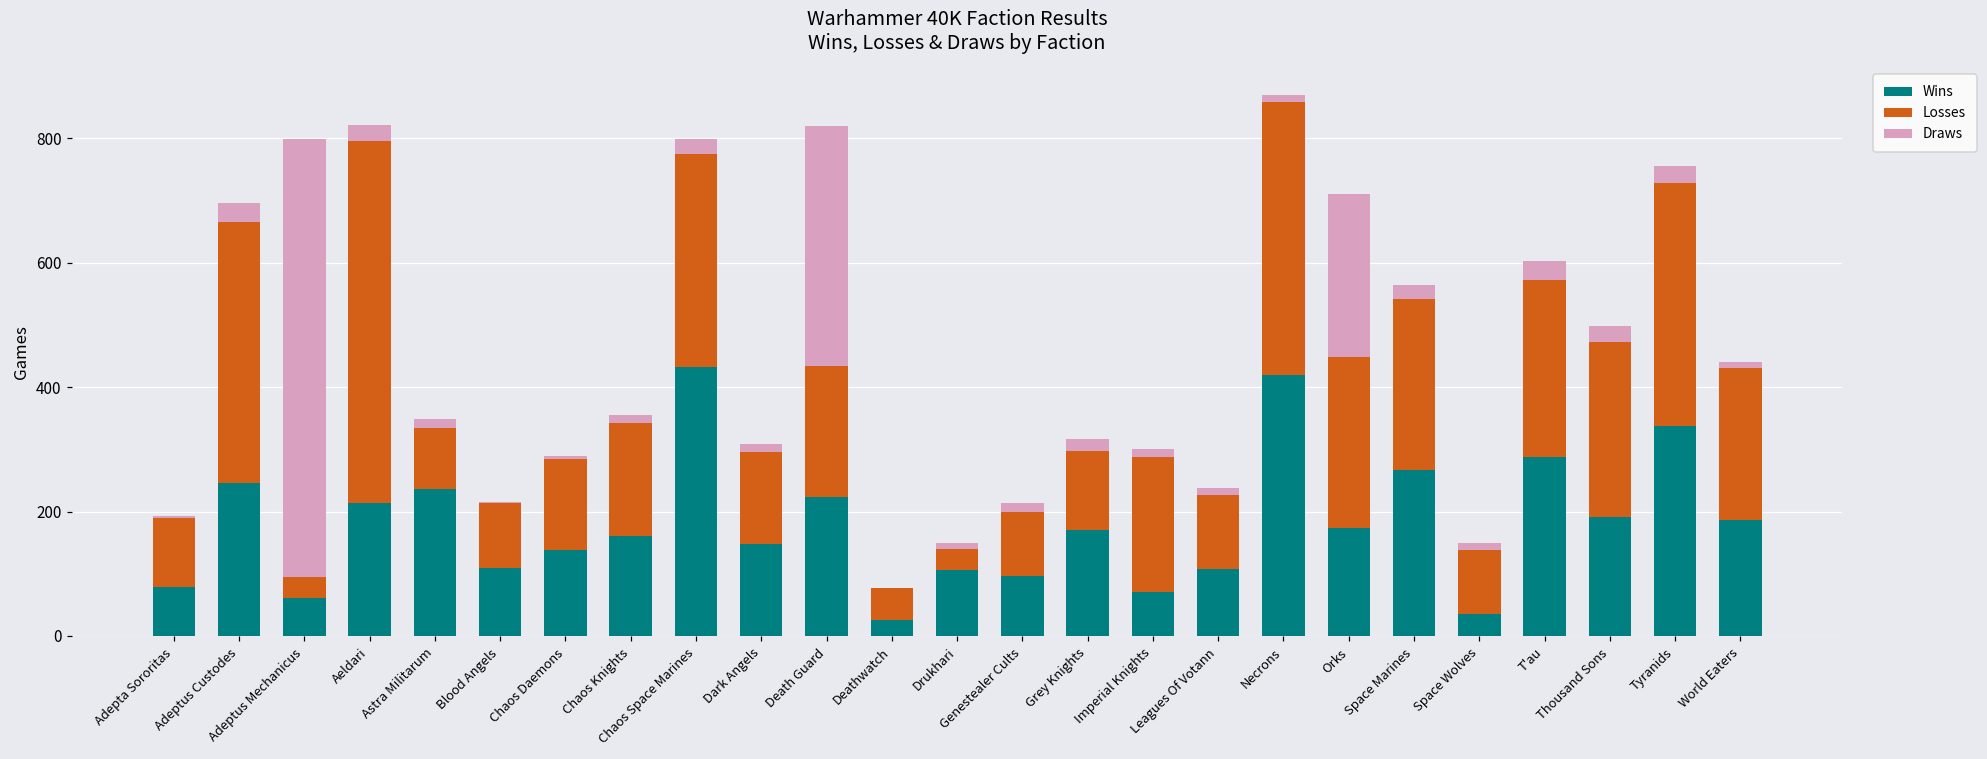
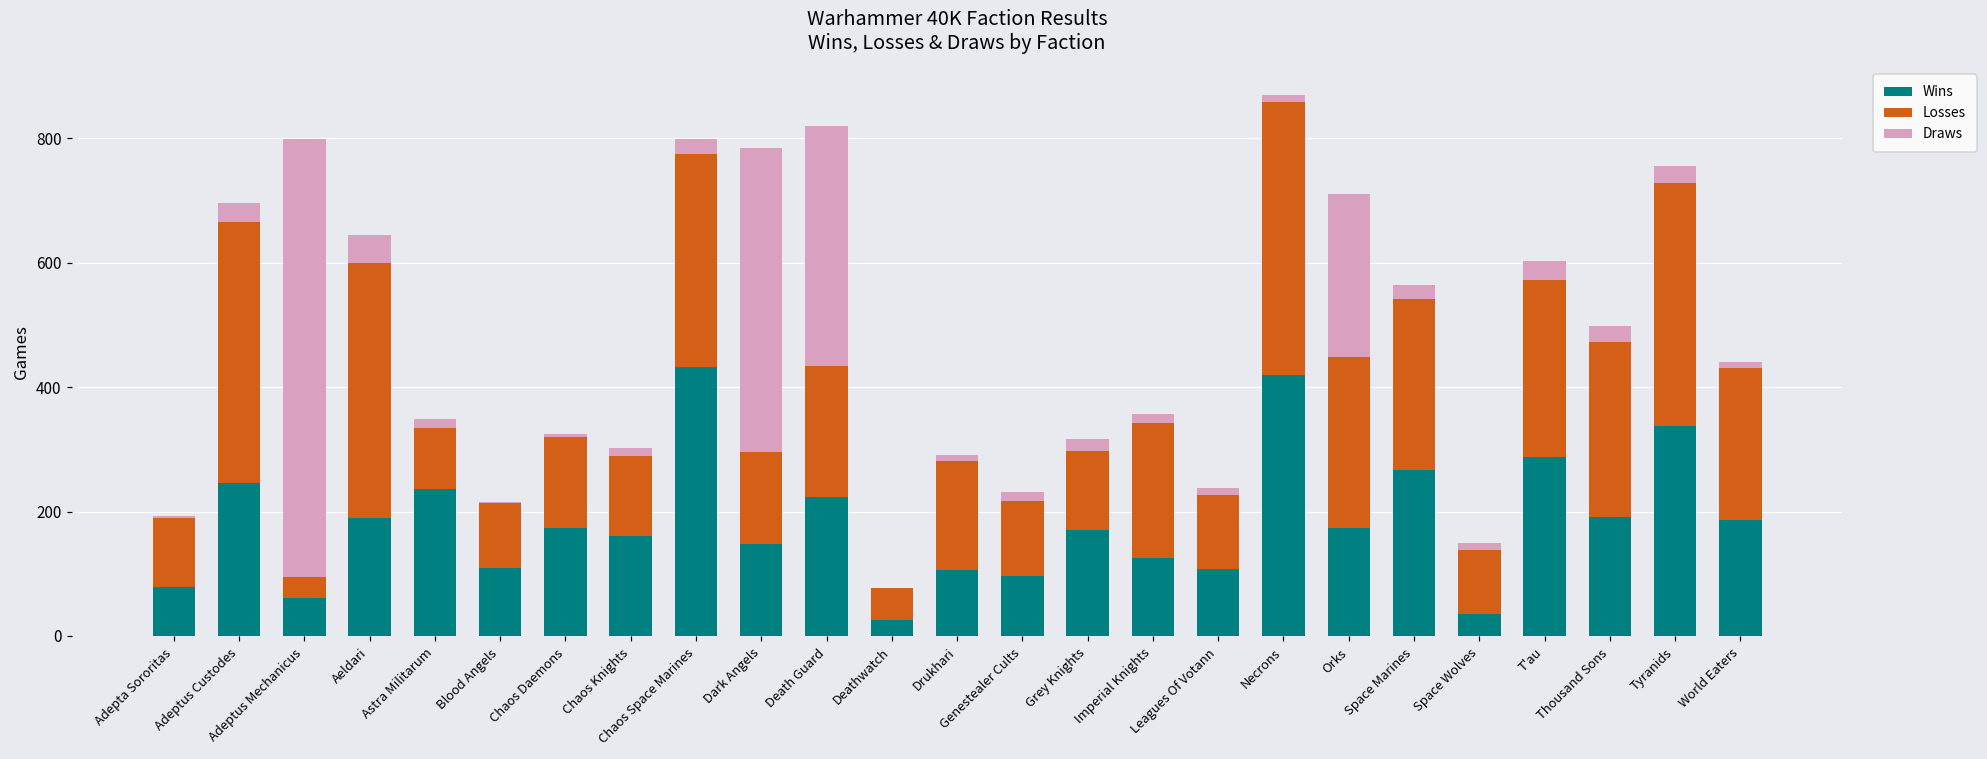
  {
    "Wins": {
      "Adepta Sororitas": 80,
      "Adeptus Custodes": 250,
      "Adeptus Mechanicus": 60,
-     "Aeldari": 210,
+     "Aeldari": 190,
      "Astra Militarum": 240,
      "Blood Angels": 110,
-     "Chaos Daemons": 140,
+     "Chaos Daemons": 170,
      "Chaos Knights": 160,
      "Chaos Space Marines": 430,
      "Dark Angels": 150,
      "Death Guard": 220,
      "Deathwatch": 30,
      "Drukhari": 110,
      "Genestealer Cults": 100,
      "Grey Knights": 170,
-     "Imperial Knights": 70,
+     "Imperial Knights": 130,
      "Leagues Of Votann": 110,
      "Necrons": 420,
      "Orks": 170,
      "Space Marines": 270,
      "Space Wolves": 40,
      "T'au": 290,
      "Thousand Sons": 190,
      "Tyranids": 340,
      "World Eaters": 190
    },
    "Losses": {
      "Adepta Sororitas": 110,
      "Adeptus Custodes": 420,
      "Adeptus Mechanicus": 30,
-     "Aeldari": 580,
+     "Aeldari": 410,
      "Astra Militarum": 100,
      "Blood Angels": 100,
      "Chaos Daemons": 150,
-     "Chaos Knights": 180,
+     "Chaos Knights": 130,
      "Chaos Space Marines": 340,
      "Dark Angels": 150,
      "Death Guard": 210,
      "Deathwatch": 50,
-     "Drukhari": 30,
-     "Genestealer Cults": 100,
+     "Drukhari": 180,
+     "Genestealer Cults": 120,
      "Grey Knights": 130,
      "Imperial Knights": 220,
      "Leagues Of Votann": 120,
      "Necrons": 440,
      "Orks": 280,
      "Space Marines": 280,
      "Space Wolves": 100,
      "T'au": 280,
      "Thousand Sons": 280,
      "Tyranids": 390,
      "World Eaters": 240
    },
    "Draws": {
      "Adeptus Custodes": 30,
      "Adeptus Mechanicus": 700,
-     "Aeldari": 30,
+     "Aeldari": 40,
      "Astra Militarum": 10,
      "Chaos Knights": 10,
      "Chaos Space Marines": 30,
-     "Dark Angels": 10,
+     "Dark Angels": 490,
      "Death Guard": 390,
      "Deathwatch": 0,
      "Drukhari": 10,
      "Genestealer Cults": 10,
      "Grey Knights": 20,
      "Imperial Knights": 10,
      "Leagues Of Votann": 10,
      "Necrons": 10,
      "Orks": 260,
      "Space Marines": 20,
      "Space Wolves": 10,
      "T'au": 30,
      "Thousand Sons": 30,
      "Tyranids": 30,
      "World Eaters": 10
    }
  }
